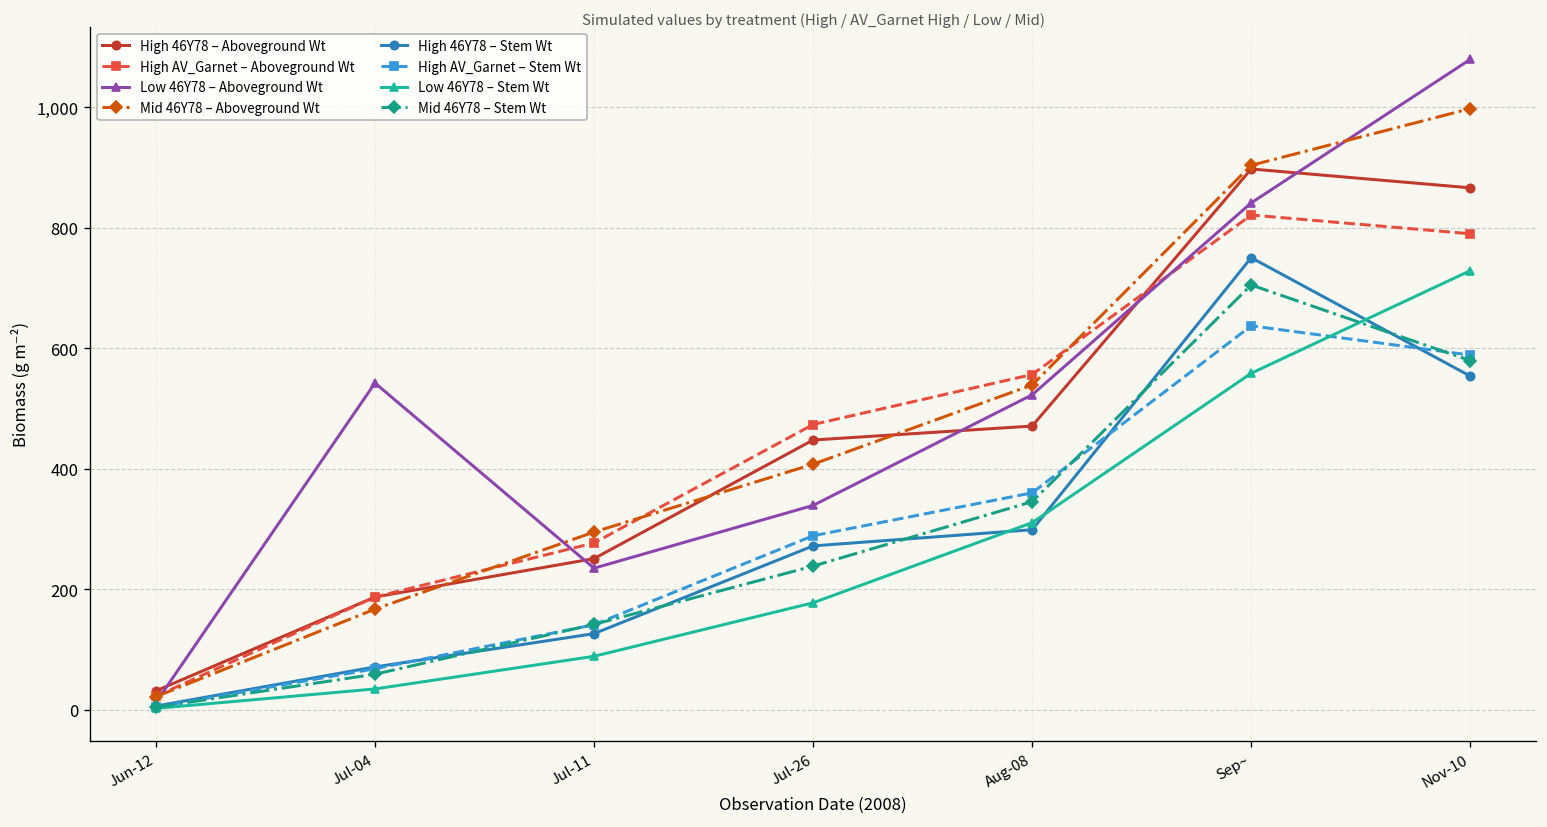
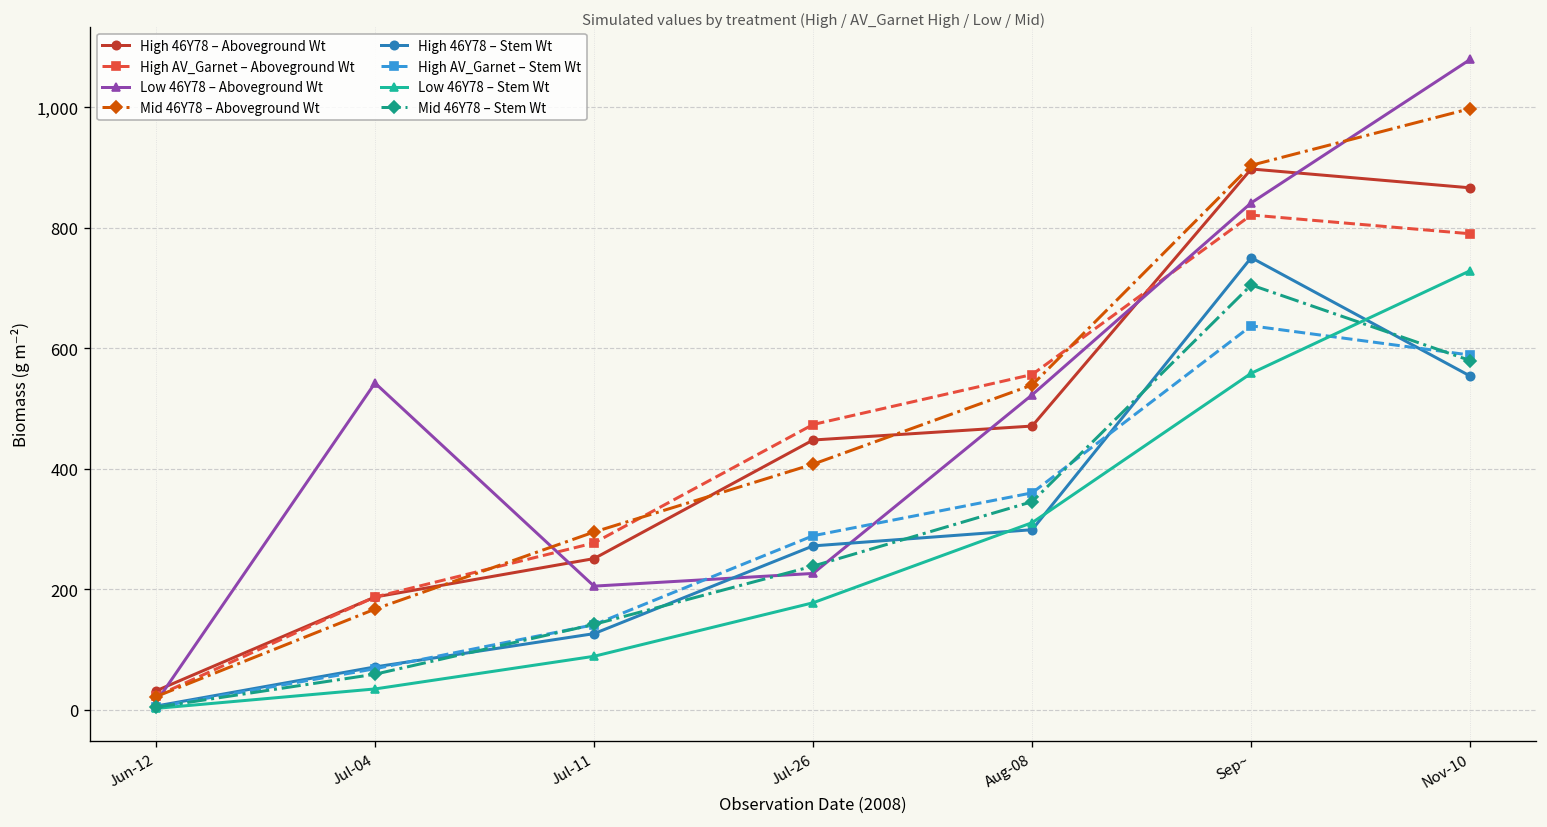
  {
    "Low 46Y78 – Aboveground Wt": {
      "Jun-12": "10",
      "Jul-04": "540",
-     "Jul-11": "240",
-     "Jul-26": "340",
+     "Jul-11": "210",
+     "Jul-26": "230",
      "Aug-08": "520",
      "Sep~": "840",
      "Nov-10": "1,080"
    }
  }
